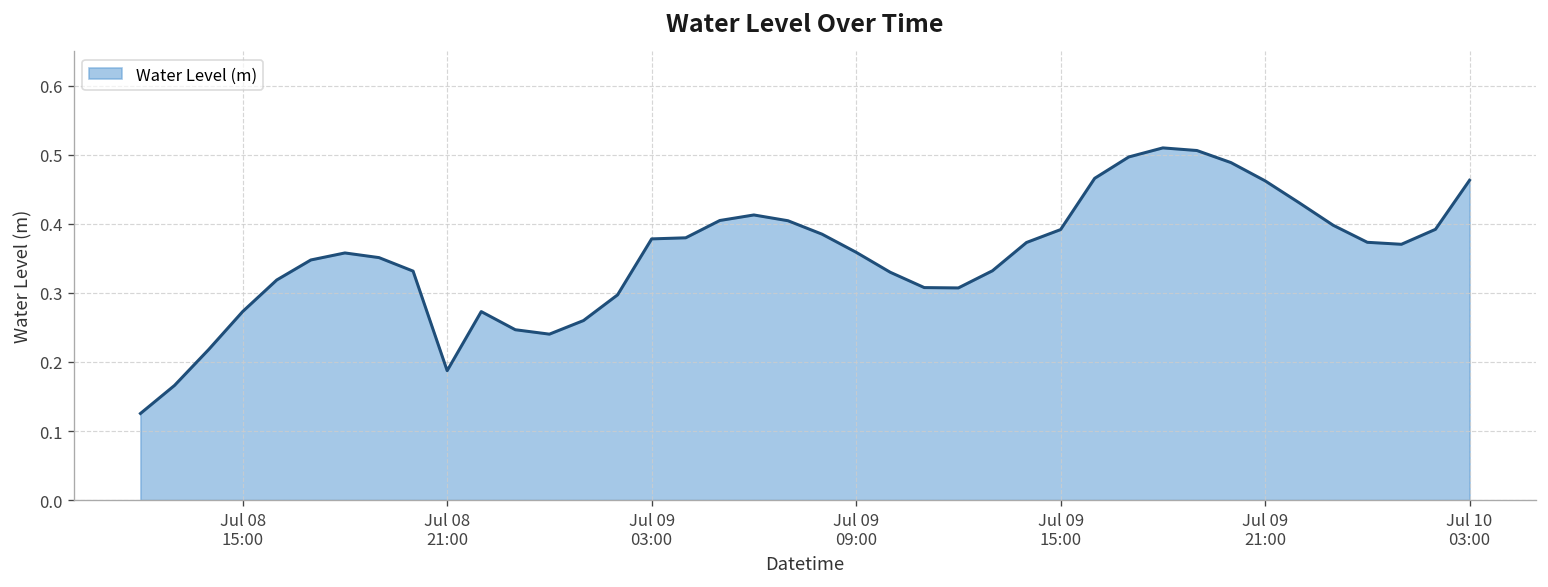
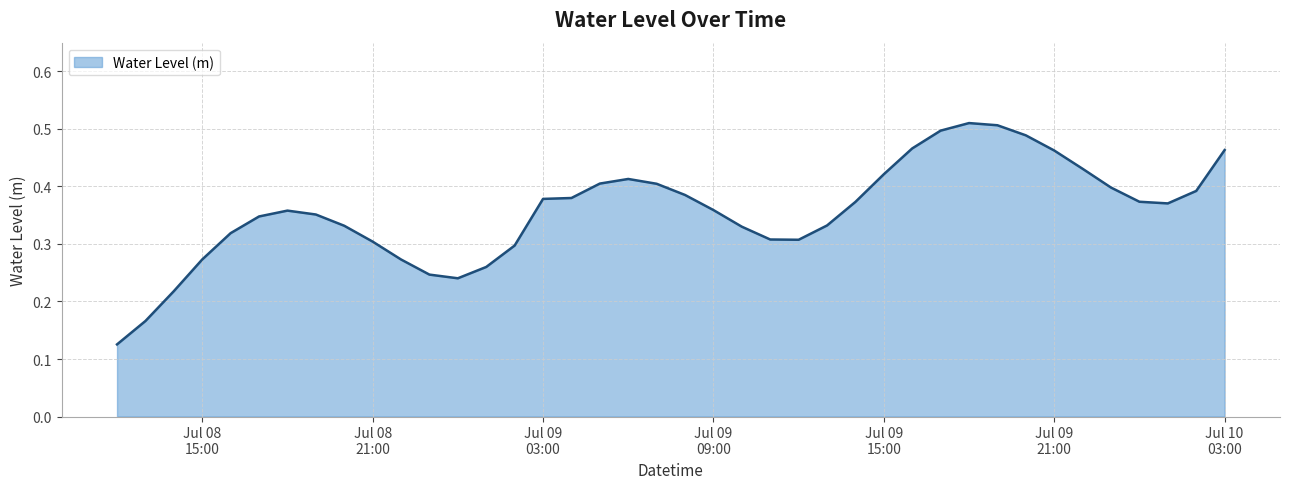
  {
    "Jul 08 15:00": 0.27,
-   "Jul 08 21:00": 0.19,
+   "Jul 08 21:00": 0.30,
    "Jul 09 03:00": 0.38,
    "Jul 09 09:00": 0.36,
-   "Jul 09 15:00": 0.39,
+   "Jul 09 15:00": 0.42,
    "Jul 09 21:00": 0.46,
    "Jul 10 03:00": 0.46
  }
